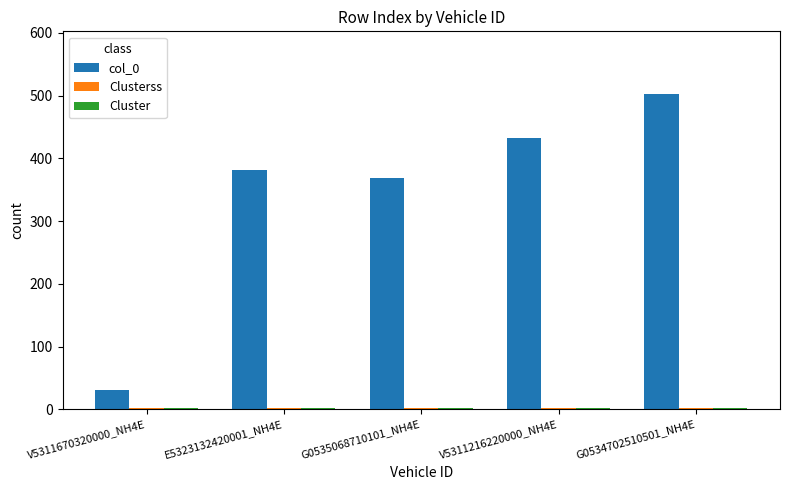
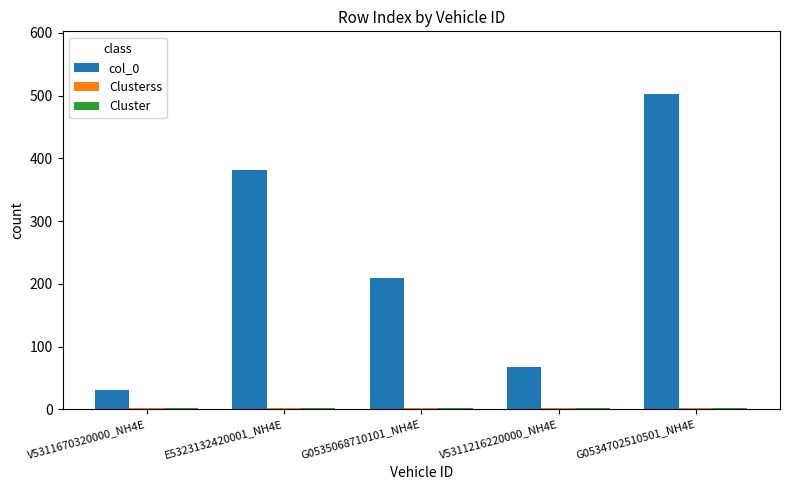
  {
    "col_0": {
      "V5311670320000_NH4E": 30,
      "E5323132420001_NH4E": 380,
-     "G0535068710101_NH4E": 370,
-     "V5311216220000_NH4E": 430,
+     "G0535068710101_NH4E": 210,
+     "V5311216220000_NH4E": 70,
      "G0534702510501_NH4E": 500
    }
  }
